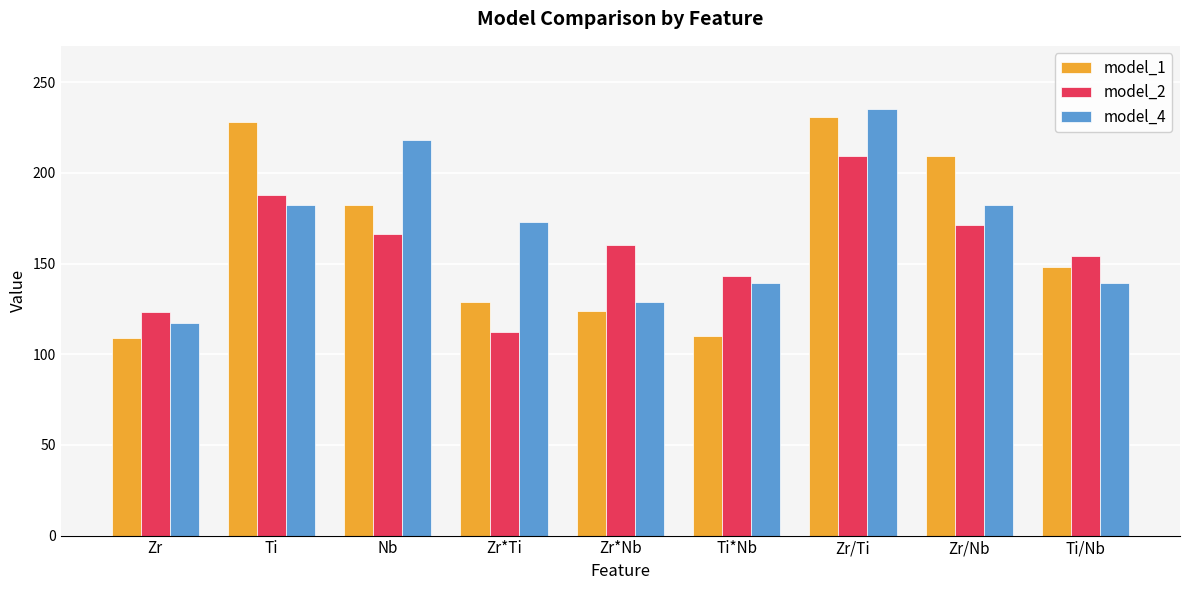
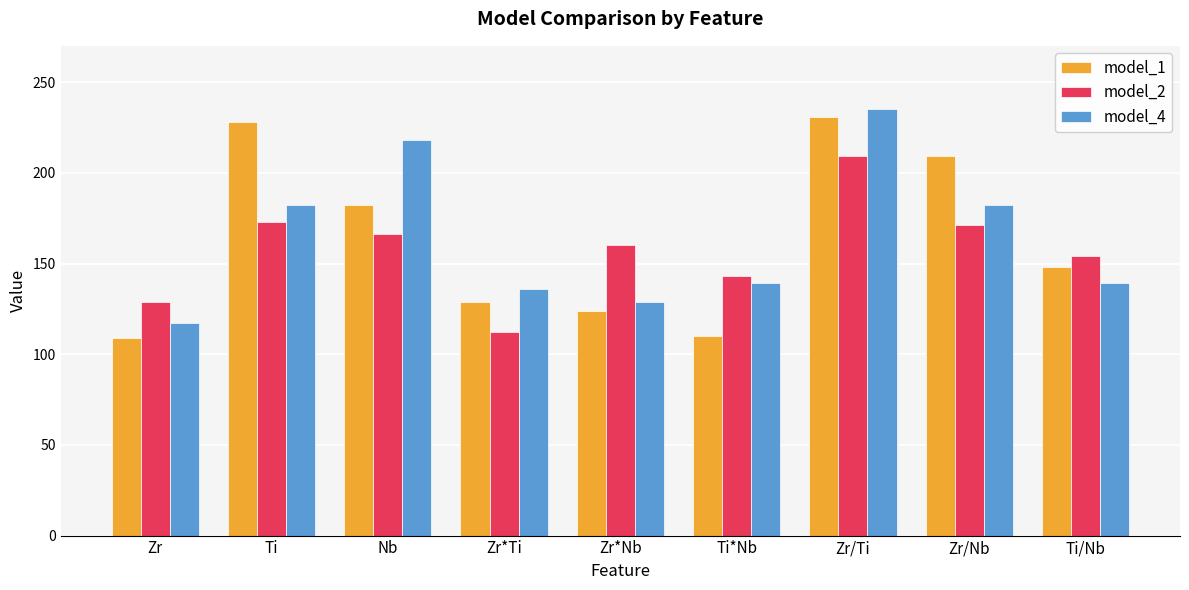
  {
    "model_1": {
      "Zr": 109,
      "Ti": 228,
      "Nb": 182,
      "Zr*Ti": 129,
      "Zr*Nb": 124,
      "Ti*Nb": 110,
      "Zr/Ti": 231,
      "Zr/Nb": 209,
      "Ti/Nb": 148
    },
    "model_2": {
-     "Zr": 123,
-     "Ti": 188,
+     "Zr": 129,
+     "Ti": 173,
      "Nb": 166,
      "Zr*Ti": 112,
      "Zr*Nb": 160,
      "Ti*Nb": 143,
      "Zr/Ti": 209,
      "Zr/Nb": 171,
      "Ti/Nb": 154
    },
    "model_4": {
      "Zr": 117,
      "Ti": 182,
      "Nb": 218,
-     "Zr*Ti": 173,
+     "Zr*Ti": 136,
      "Zr*Nb": 129,
      "Ti*Nb": 139,
      "Zr/Ti": 235,
      "Zr/Nb": 182,
      "Ti/Nb": 139
    }
  }
